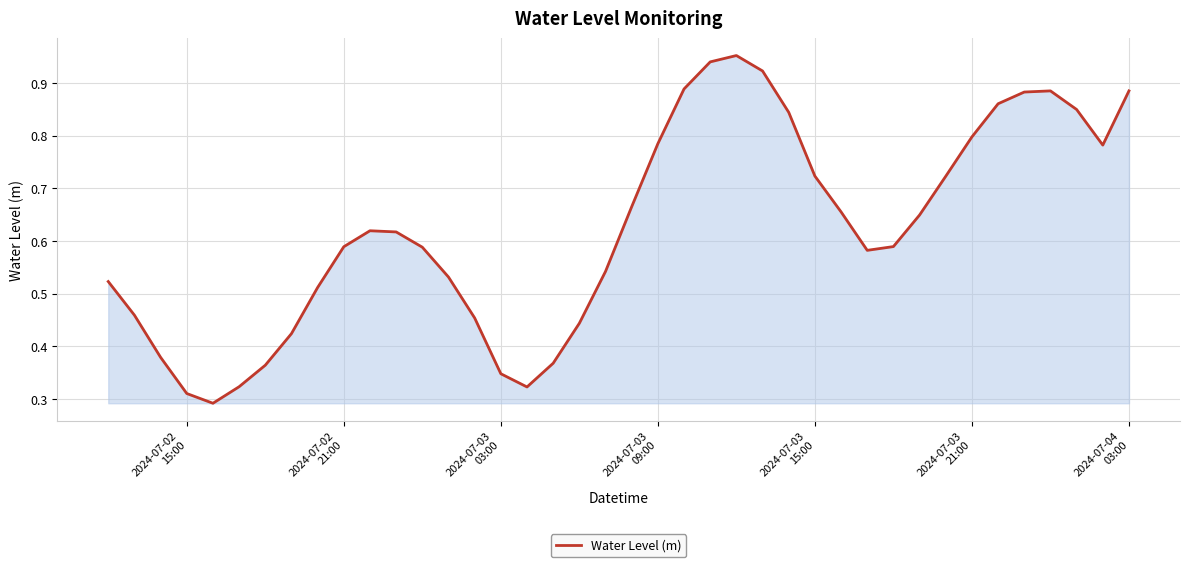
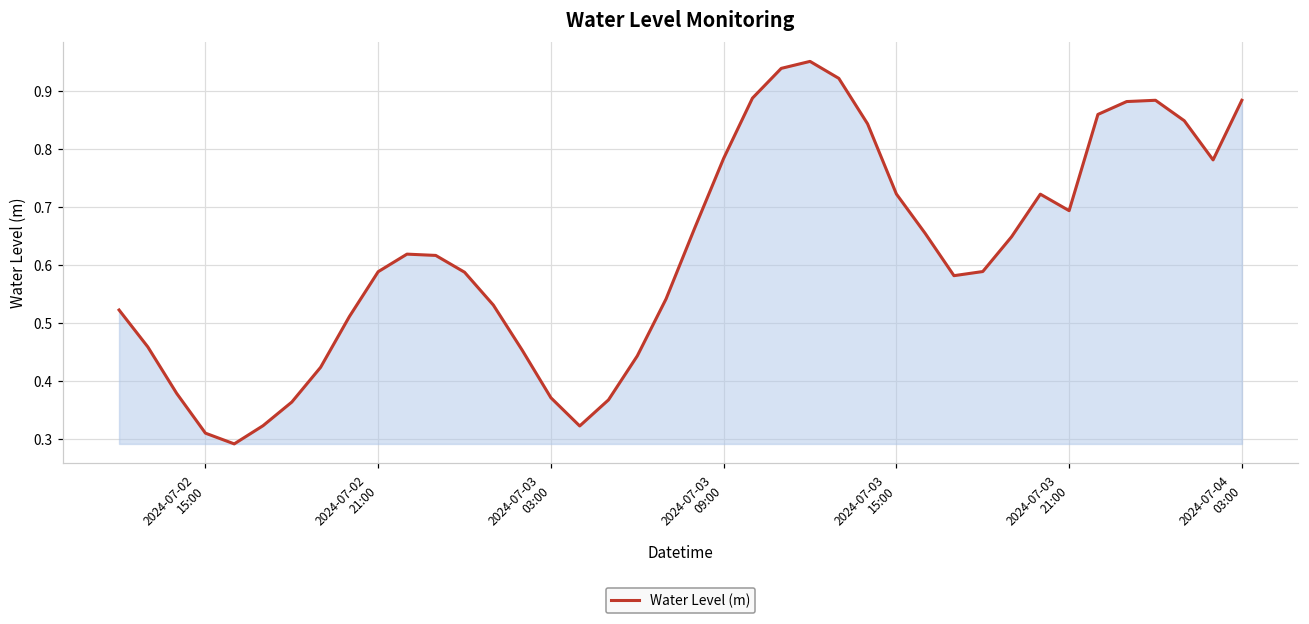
  {
    "2024-07-02 15:00": 0.31,
    "2024-07-02 21:00": 0.59,
-   "2024-07-03 03:00": 0.35,
+   "2024-07-03 03:00": 0.37,
    "2024-07-03 09:00": 0.78,
    "2024-07-03 15:00": 0.72,
-   "2024-07-03 21:00": 0.80,
+   "2024-07-03 21:00": 0.69,
    "2024-07-04 03:00": 0.88
  }
